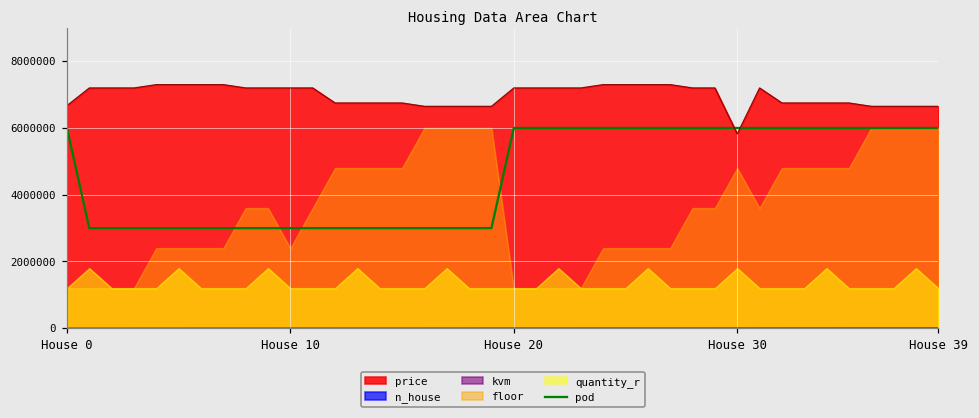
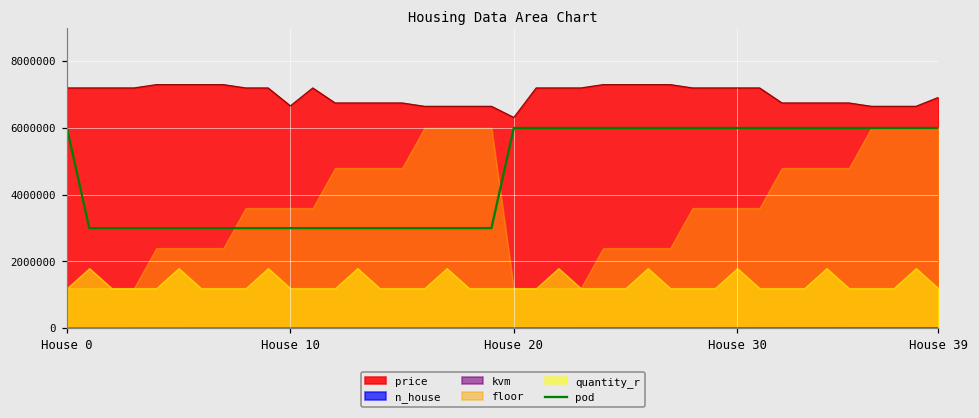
  {
    "price": {
-     "House 0": 6700000,
-     "House 10": 7200000,
-     "House 20": 7200000,
-     "House 30": 5800000,
-     "House 39": 6700000
+     "House 0": 7200000,
+     "House 10": 6700000,
+     "House 20": 6300000,
+     "House 30": 7200000,
+     "House 39": 6900000
    },
    "pod": {
      "House 0": 6000000,
      "House 10": 3000000,
      "House 20": 6000000,
      "House 30": 6000000
    },
    "floor": {
-     "House 10": 2400000,
-     "House 30": 4800000
+     "House 10": 3600000,
+     "House 30": 3600000
    },
    "quantity_r": {
      "House 10": 1200000,
      "House 30": 1800000,
      "House 39": 1200000
    }
  }
